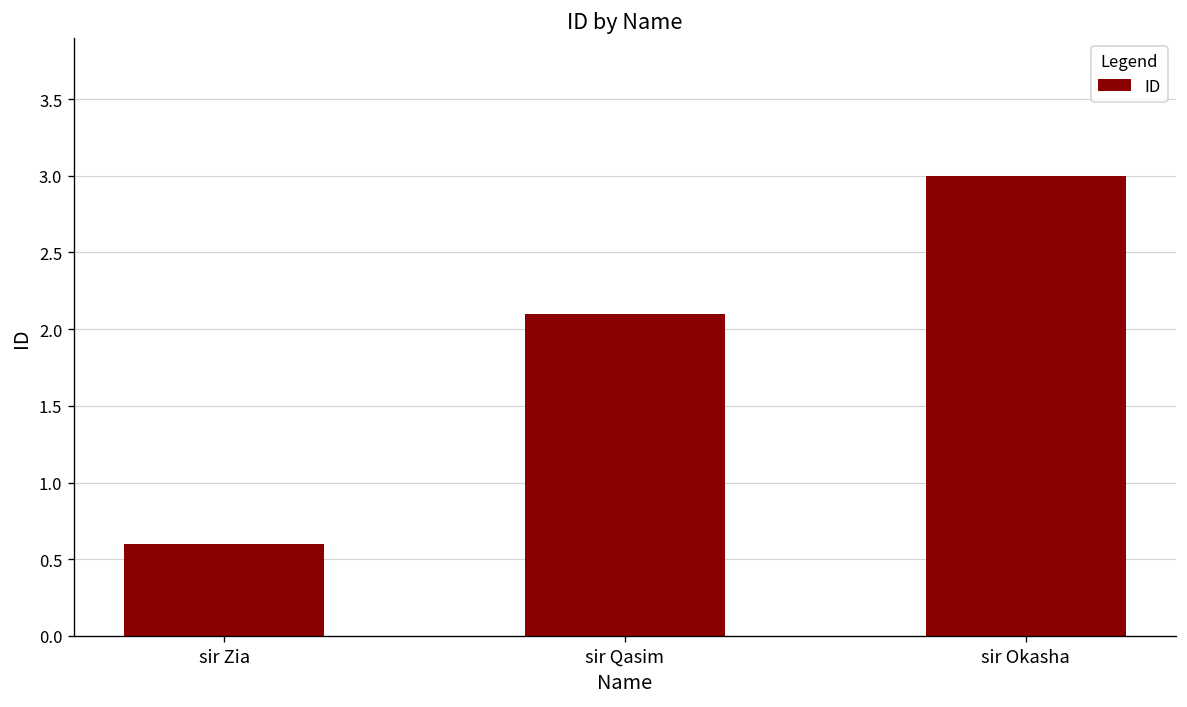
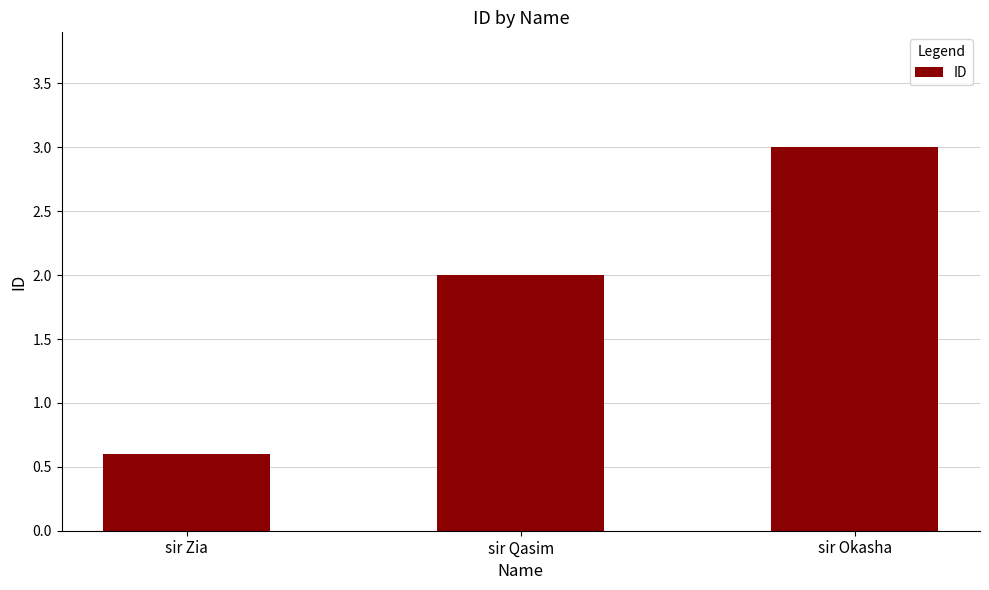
  {
    "sir Zia": 0.6,
-   "sir Qasim": 2.1,
+   "sir Qasim": 2.0,
    "sir Okasha": 3.0
  }
